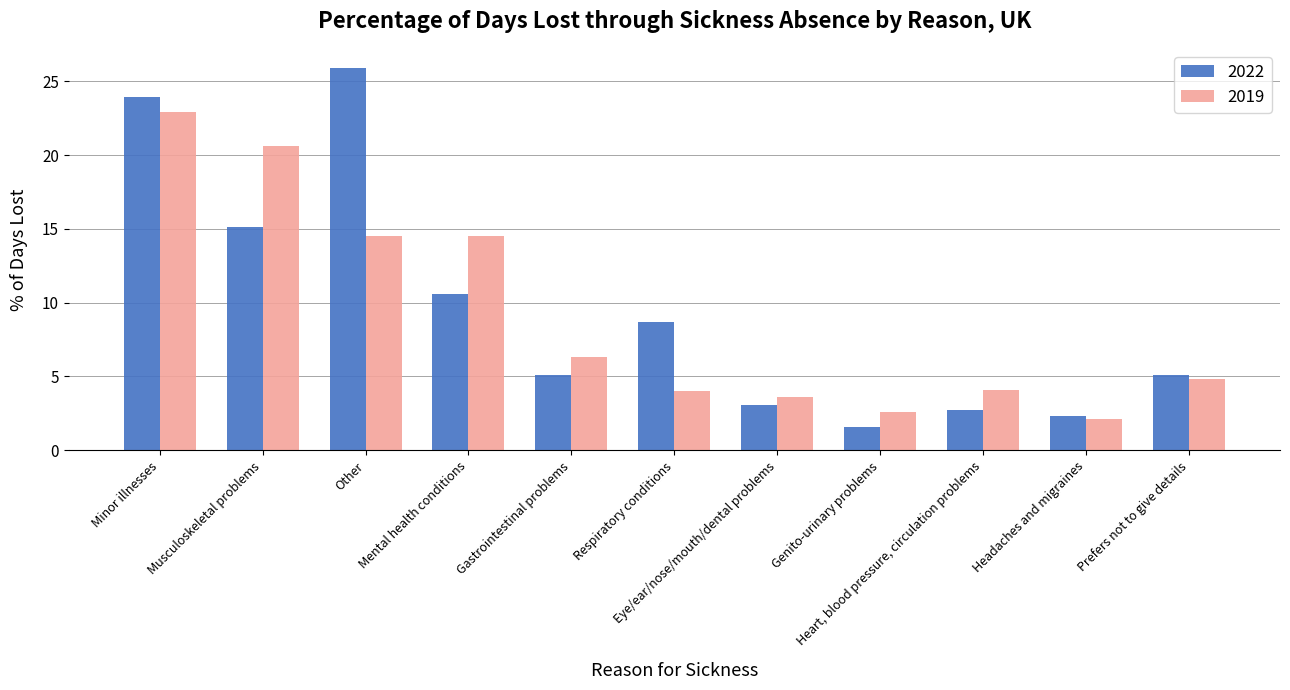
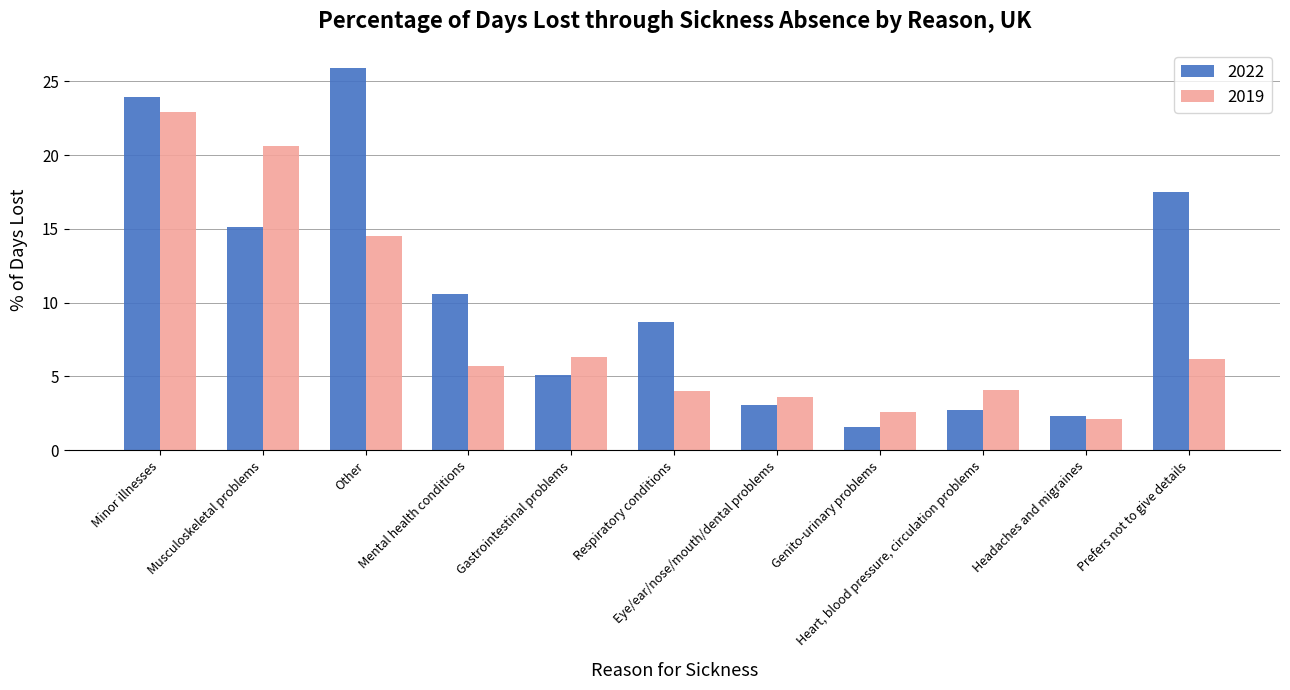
  {
    "2022": {
      "Minor illnesses": 23.9,
      "Musculoskeletal problems": 15.1,
      "Other": 25.9,
      "Mental health conditions": 10.6,
      "Gastrointestinal problems": 5.1,
      "Respiratory conditions": 8.7,
      "Eye/ear/nose/mouth/dental problems": 3.1,
      "Genito-urinary problems": 1.6,
      "Heart, blood pressure, circulation problems": 2.7,
      "Headaches and migraines": 2.3,
-     "Prefers not to give details": 5.1
+     "Prefers not to give details": 17.5
    },
    "2019": {
      "Minor illnesses": 22.9,
      "Musculoskeletal problems": 20.6,
      "Other": 14.5,
-     "Mental health conditions": 14.5,
+     "Mental health conditions": 5.7,
      "Gastrointestinal problems": 6.3,
      "Respiratory conditions": 4.0,
      "Eye/ear/nose/mouth/dental problems": 3.6,
      "Genito-urinary problems": 2.6,
      "Heart, blood pressure, circulation problems": 4.1,
      "Headaches and migraines": 2.1,
-     "Prefers not to give details": 4.8
+     "Prefers not to give details": 6.2
    }
  }
